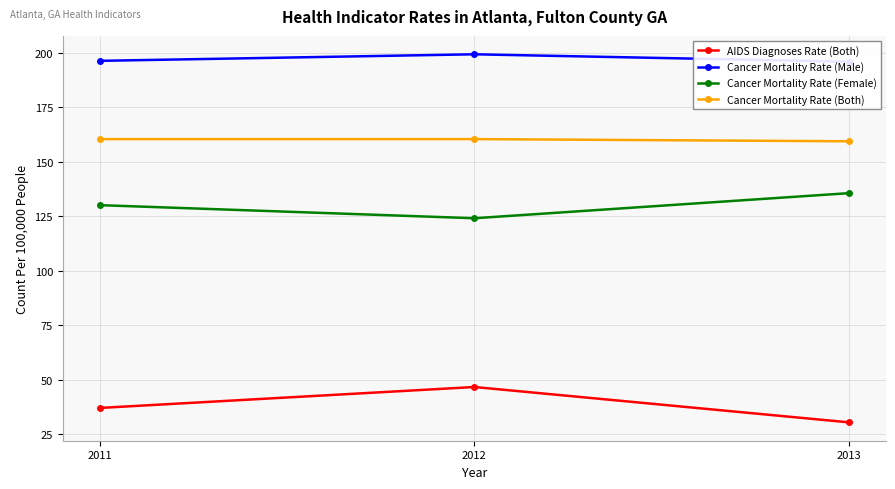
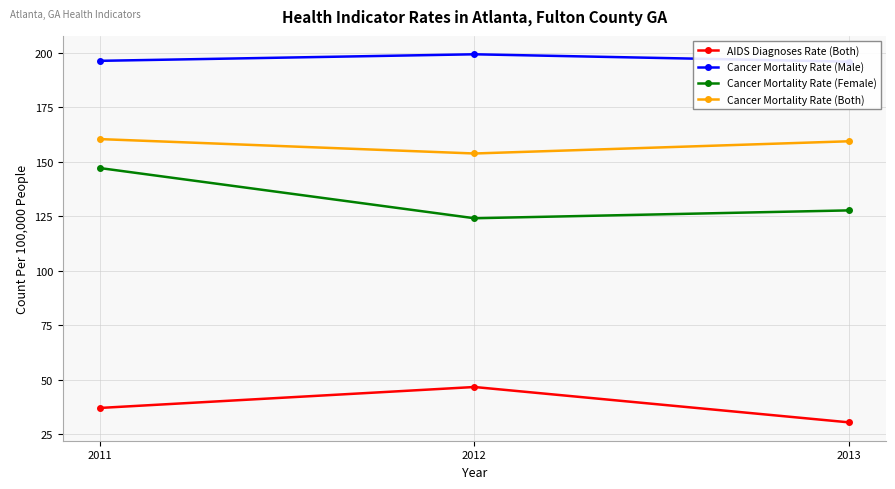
  {
    "AIDS Diagnoses Rate (Both)": {
      "2011": 37,
      "2012": 47,
      "2013": 30
    },
    "Cancer Mortality Rate (Male)": {
      "2011": 196,
      "2012": 199
    },
    "Cancer Mortality Rate (Female)": {
-     "2011": 130,
+     "2011": 147,
      "2012": 124,
-     "2013": 136
+     "2013": 128
    },
    "Cancer Mortality Rate (Both)": {
      "2011": 160,
-     "2012": 160,
+     "2012": 154,
      "2013": 159
    }
  }
